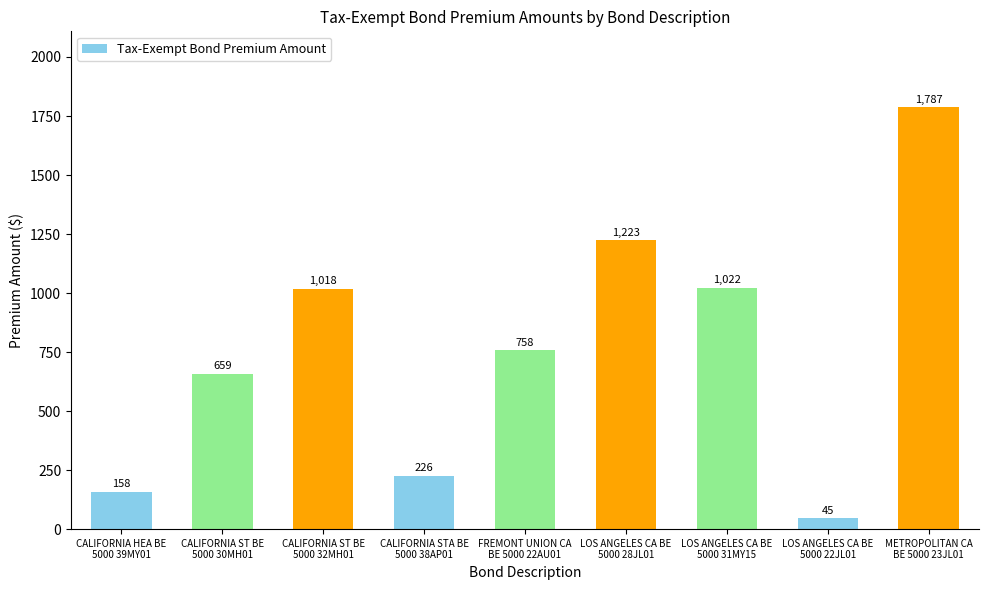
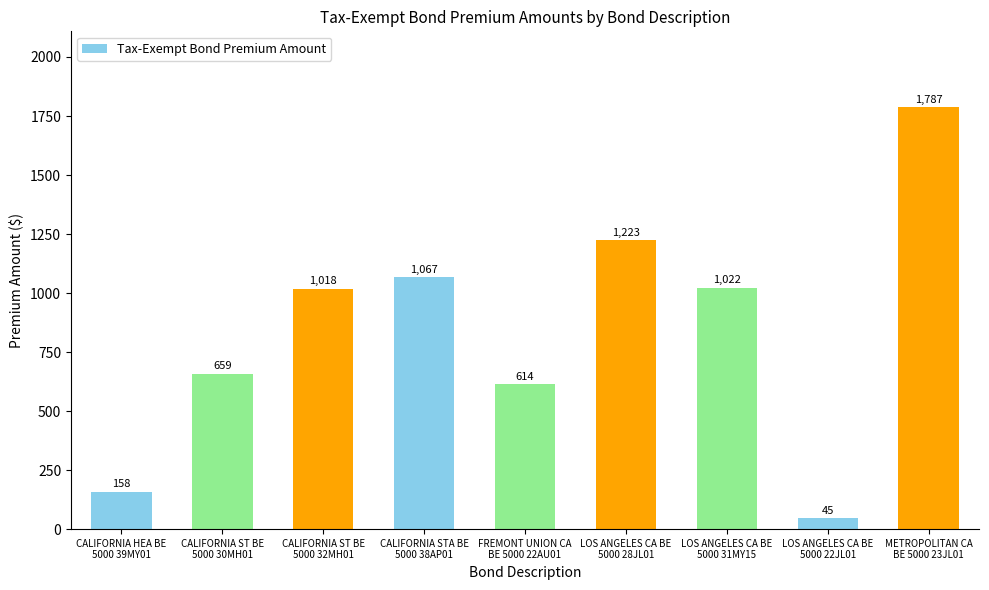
  {
    "CALIFORNIA HEA BE 5000 39MY01": "158",
    "CALIFORNIA ST BE 5000 30MH01": "659",
    "CALIFORNIA ST BE 5000 32MH01": "1,018",
-   "CALIFORNIA STA BE 5000 38AP01": "226",
-   "FREMONT UNION CA BE 5000 22AU01": "758",
+   "CALIFORNIA STA BE 5000 38AP01": "1,067",
+   "FREMONT UNION CA BE 5000 22AU01": "614",
    "LOS ANGELES CA BE 5000 28JL01": "1,223",
    "LOS ANGELES CA BE 5000 31MY15": "1,022",
    "LOS ANGELES CA BE 5000 22JL01": "45",
    "METROPOLITAN CA BE 5000 23JL01": "1,787"
  }
